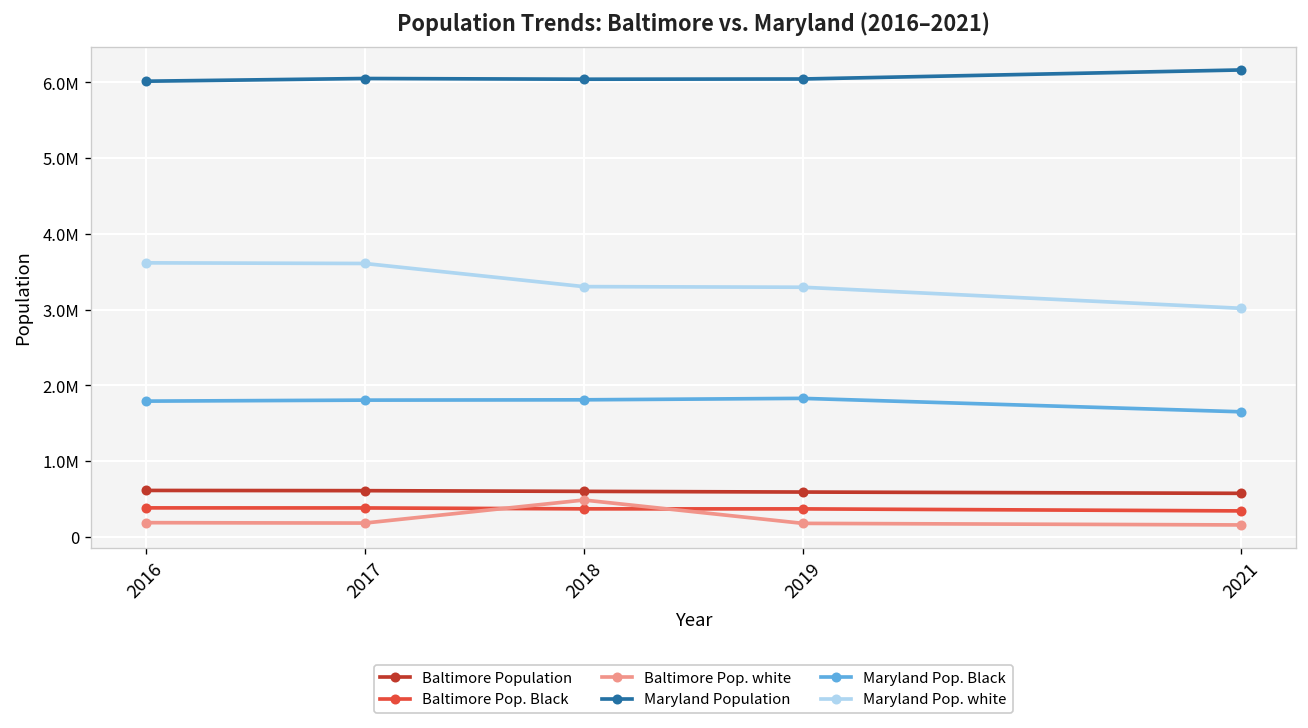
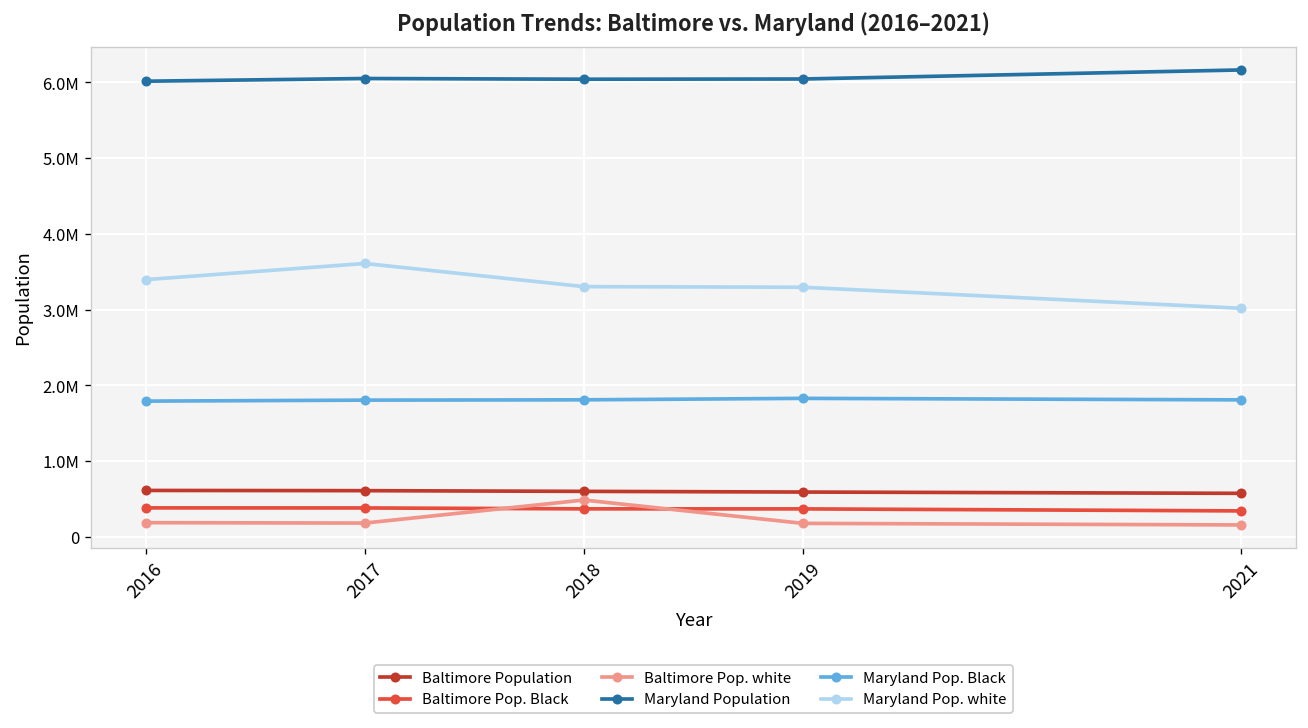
  {
    "Baltimore Pop. white": {
      "2016": 200000,
      "2017": 200000,
      "2018": 500000,
      "2019": 200000,
      "2021": 200000
    },
    "Maryland Population": {
      "2016": 6000000,
      "2017": 6100000,
      "2018": 6000000,
      "2019": 6000000,
      "2021": 6200000
    },
    "Maryland Pop. Black": {
      "2016": 1800000,
      "2017": 1800000,
      "2018": 1800000,
      "2019": 1800000,
-     "2021": 1700000
+     "2021": 1800000
    },
    "Maryland Pop. white": {
-     "2016": 3600000,
+     "2016": 3400000,
      "2017": 3600000,
      "2018": 3300000,
      "2019": 3300000,
      "2021": 3000000
    }
  }
